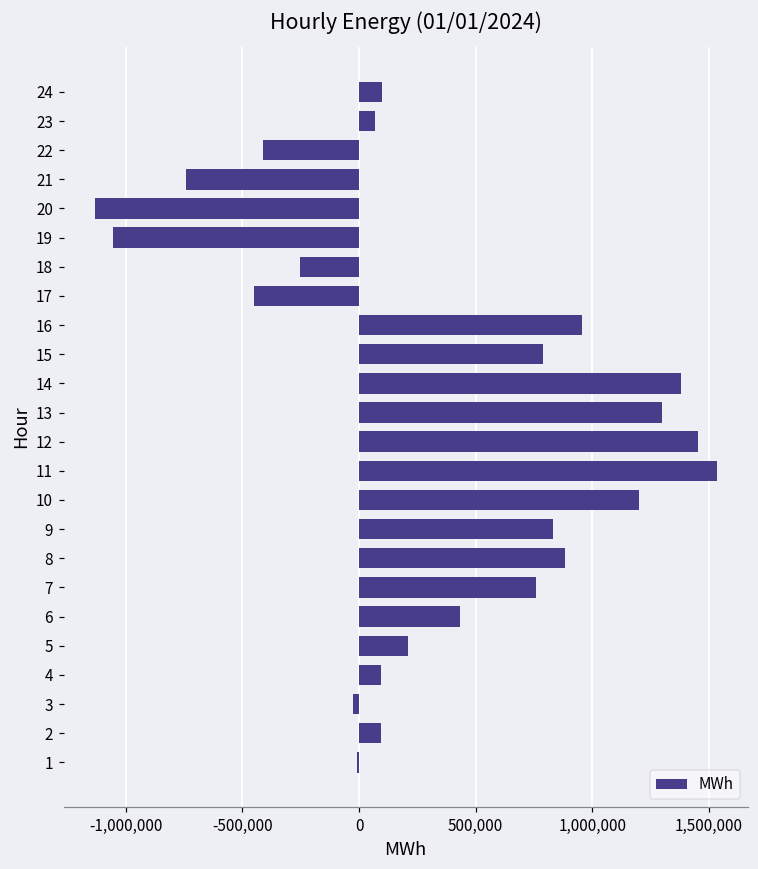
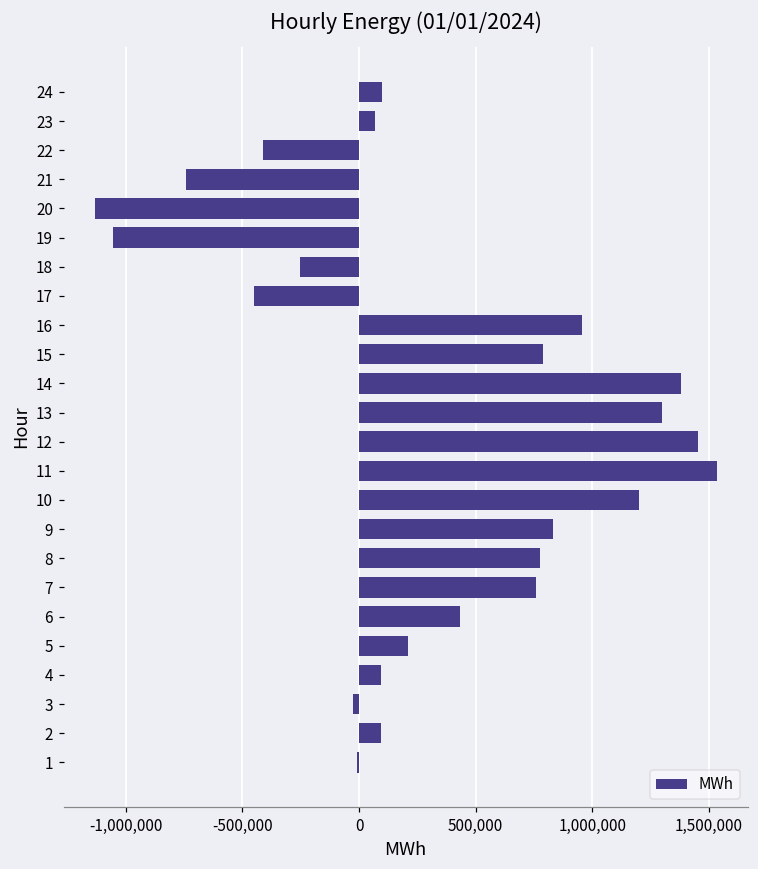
  {
    "24": "100,000",
    "23": "70,000",
    "22": "-410,000",
    "21": "-740,000",
    "20": "-1,130,000",
    "19": "-1,050,000",
    "18": "-250,000",
    "17": "-450,000",
    "16": "960,000",
    "15": "790,000",
    "14": "1,380,000",
    "13": "1,300,000",
    "12": "1,450,000",
    "11": "1,530,000",
    "10": "1,200,000",
    "9": "830,000",
-   "8": "880,000",
+   "8": "780,000",
    "7": "760,000",
    "6": "430,000",
    "5": "210,000",
    "4": "100,000",
    "3": "-20,000",
    "2": "90,000"
  }
